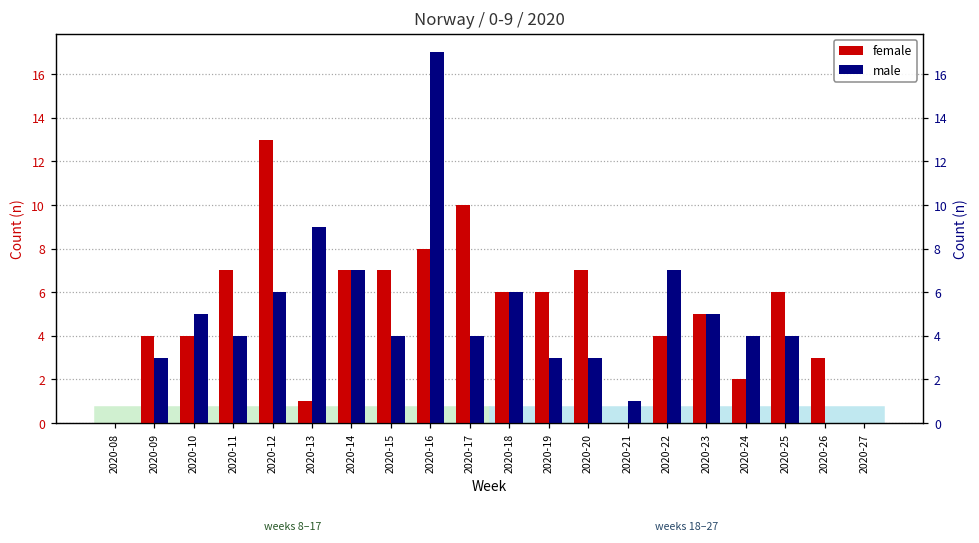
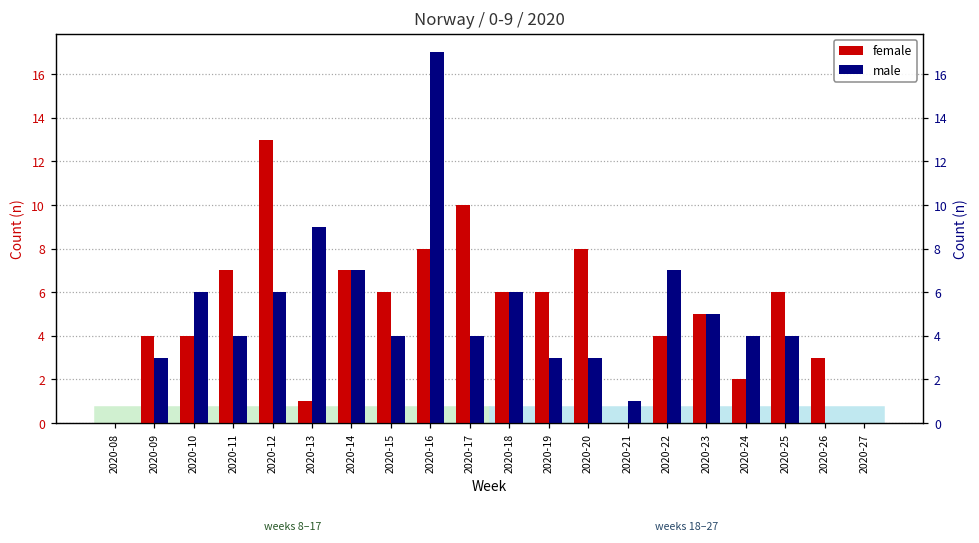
  {
    "female": {
      "2020-08": 0,
      "2020-09": 4,
      "2020-10": 4,
      "2020-11": 7,
      "2020-12": 13,
      "2020-13": 1,
      "2020-14": 7,
-     "2020-15": 7,
+     "2020-15": 6,
      "2020-16": 8,
      "2020-17": 10,
      "2020-18": 6,
      "2020-19": 6,
-     "2020-20": 7,
+     "2020-20": 8,
      "2020-21": 0,
      "2020-22": 4,
      "2020-23": 5,
      "2020-24": 2,
      "2020-25": 6,
      "2020-26": 3,
      "2020-27": 0
    },
    "male": {
      "2020-08": 0,
      "2020-09": 3,
-     "2020-10": 5,
+     "2020-10": 6,
      "2020-11": 4,
      "2020-12": 6,
      "2020-13": 9,
      "2020-14": 7,
      "2020-15": 4,
      "2020-16": 17,
      "2020-17": 4,
      "2020-18": 6,
      "2020-19": 3,
      "2020-20": 3,
      "2020-21": 1,
      "2020-22": 7,
      "2020-23": 5,
      "2020-24": 4,
      "2020-25": 4,
      "2020-26": 0,
      "2020-27": 0
    }
  }
